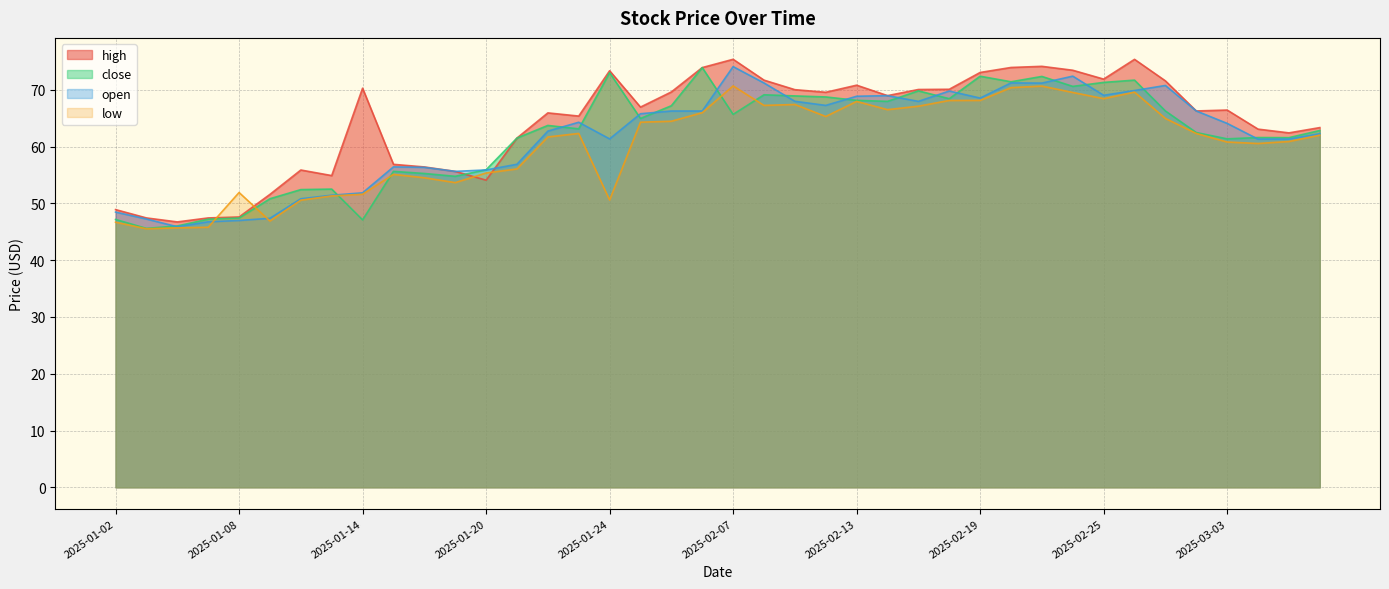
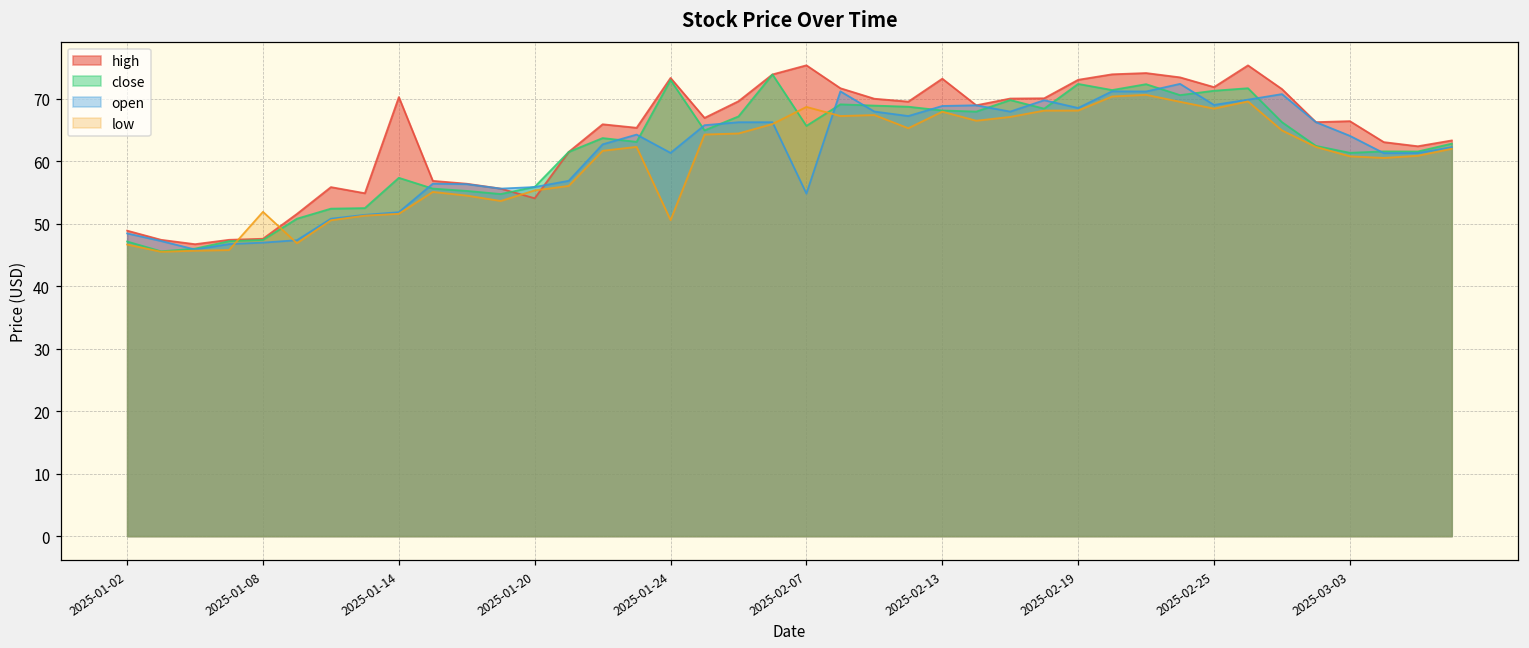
  {
    "high": {
      "2025-01-14": 70,
      "2025-01-20": 54,
      "2025-02-07": 75,
-     "2025-02-13": 71,
+     "2025-02-13": 73,
      "2025-02-19": 73,
      "2025-02-25": 72,
      "2025-03-03": 66
    },
    "close": {
      "2025-01-02": 47,
-     "2025-01-14": 47,
+     "2025-01-14": 57,
      "2025-02-07": 66,
      "2025-02-19": 72,
      "2025-02-25": 71,
      "2025-03-03": 61
    },
    "open": {
      "2025-01-24": 61,
-     "2025-02-07": 74,
+     "2025-02-07": 55,
      "2025-02-13": 69,
      "2025-02-25": 69,
      "2025-03-03": 64
    },
    "low": {
      "2025-01-02": 47,
      "2025-01-08": 52,
      "2025-01-20": 55,
      "2025-01-24": 51,
-     "2025-02-07": 71,
+     "2025-02-07": 69,
      "2025-02-25": 68,
      "2025-03-03": 61
    }
  }
